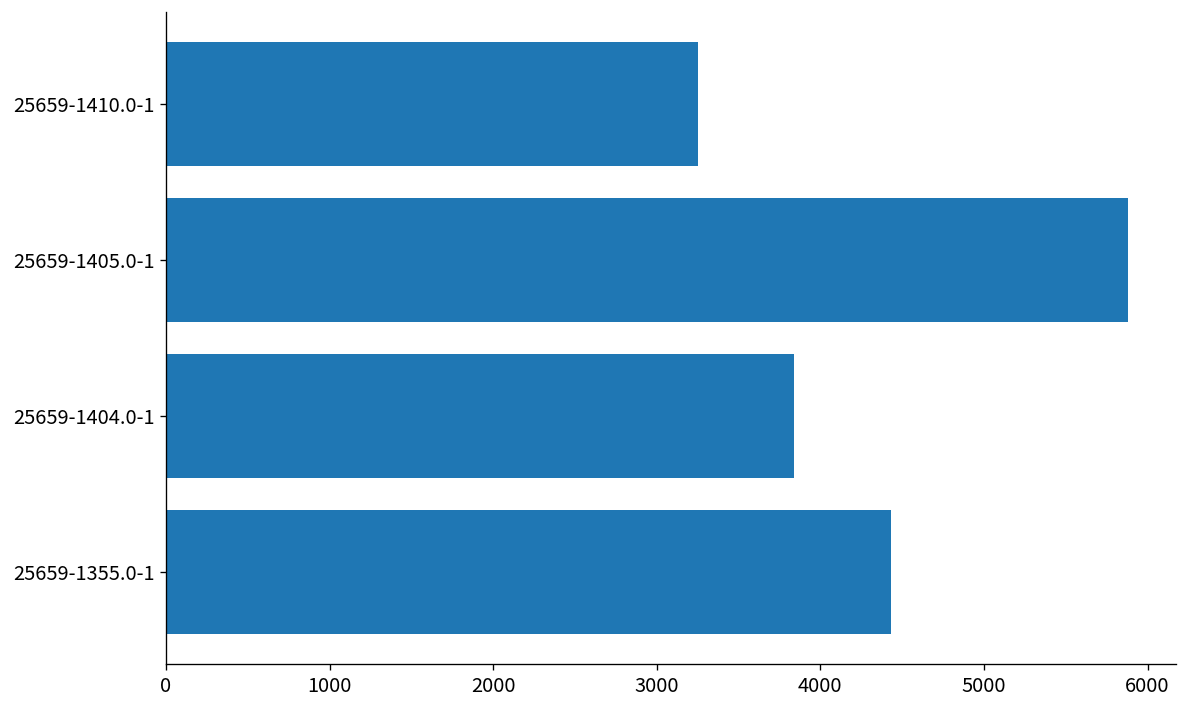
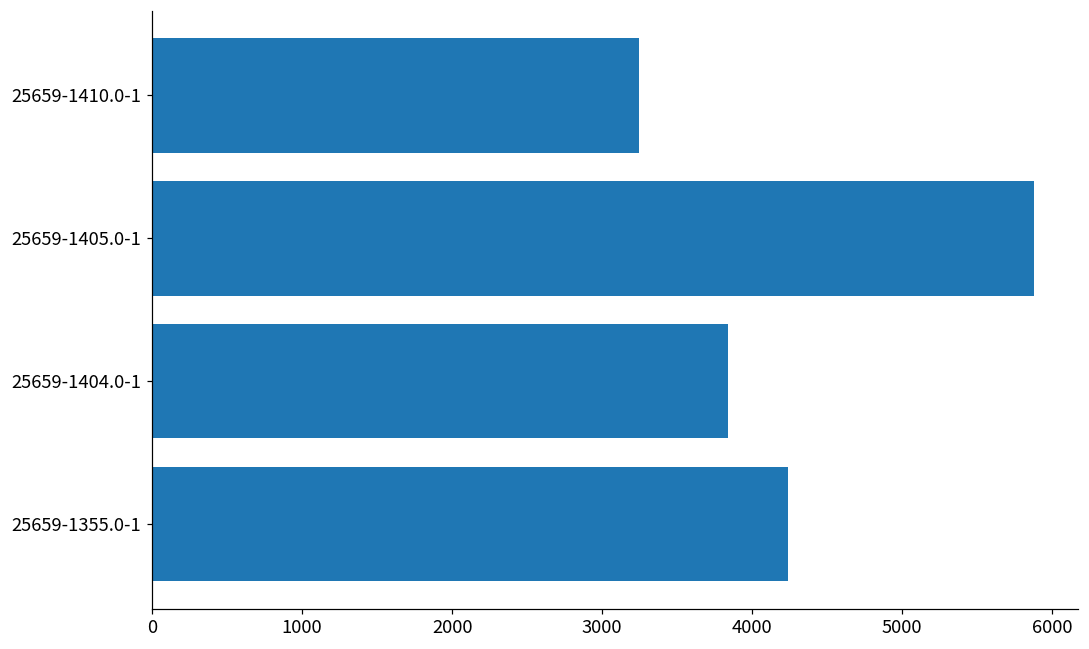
  {
    "25659-1410.0-1": 3250,
    "25659-1405.0-1": 5880,
    "25659-1404.0-1": 3840,
-   "25659-1355.0-1": 4430
+   "25659-1355.0-1": 4240
  }
